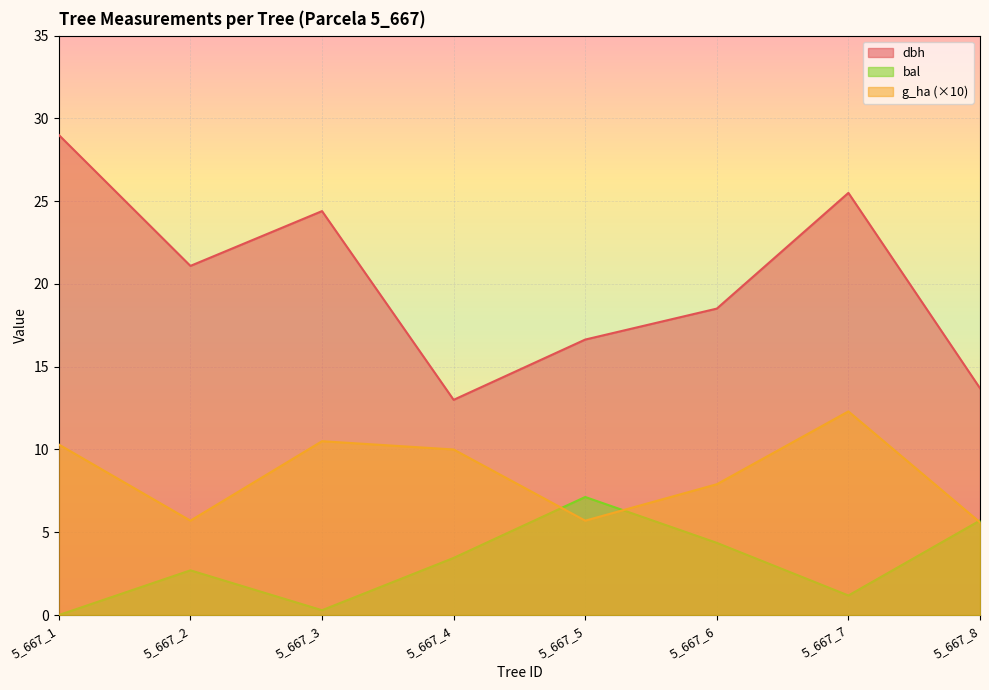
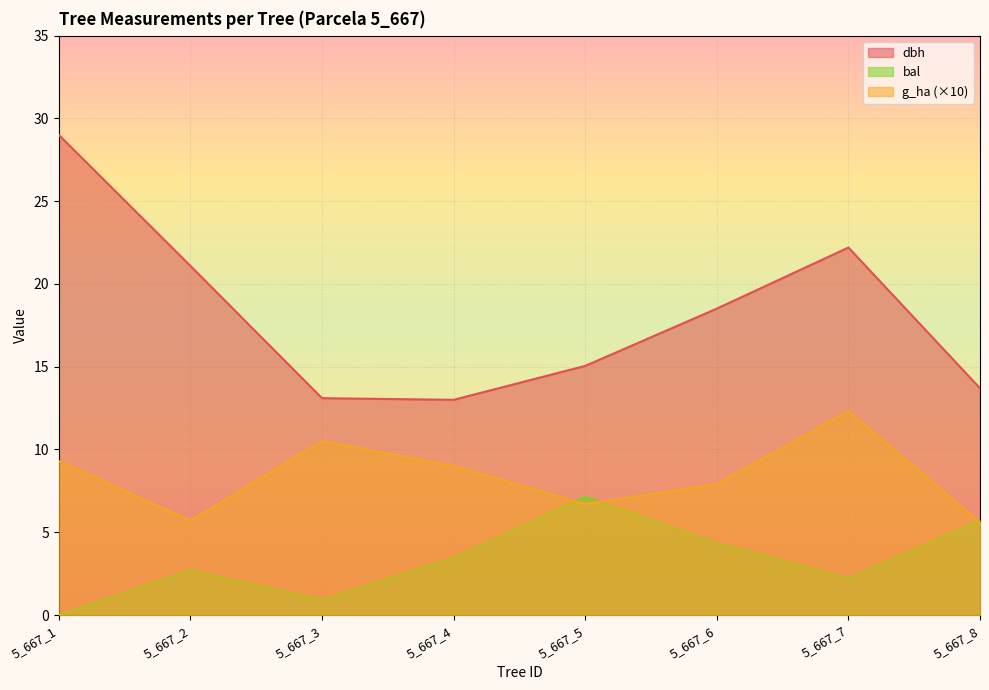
  {
    "dbh": {
      "5_667_1": 29.0,
      "5_667_2": 21.1,
-     "5_667_3": 24.4,
+     "5_667_3": 13.1,
      "5_667_4": 13.0,
-     "5_667_5": 16.6,
+     "5_667_5": 15.1,
      "5_667_6": 18.5,
-     "5_667_7": 25.5,
+     "5_667_7": 22.2,
      "5_667_8": 13.7
    },
    "bal": {
      "5_667_1": 0.0,
      "5_667_2": 2.7,
-     "5_667_3": 0.3,
+     "5_667_3": 0.9,
      "5_667_4": 3.5,
      "5_667_5": 7.1,
      "5_667_6": 4.4,
-     "5_667_7": 1.2
+     "5_667_7": 2.2
    },
    "g_ha (×10)": {
-     "5_667_1": 10.3,
+     "5_667_1": 9.3,
      "5_667_2": 5.7,
      "5_667_3": 10.5,
-     "5_667_4": 10.0,
-     "5_667_5": 5.7,
+     "5_667_4": 9.0,
+     "5_667_5": 6.7,
      "5_667_6": 7.9,
      "5_667_7": 12.3
    }
  }
